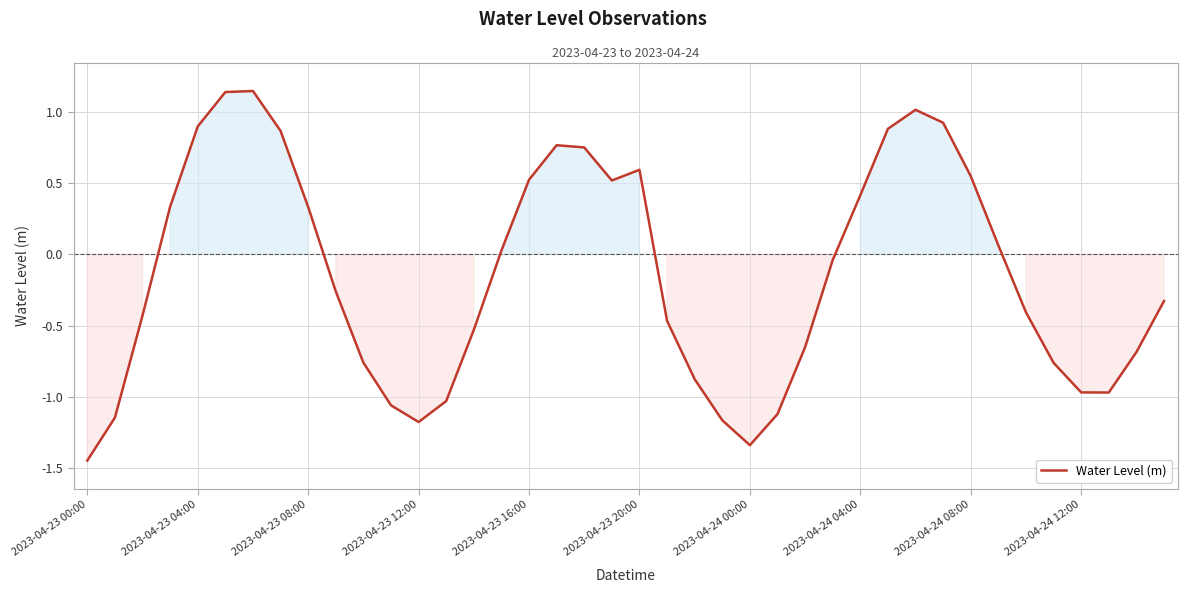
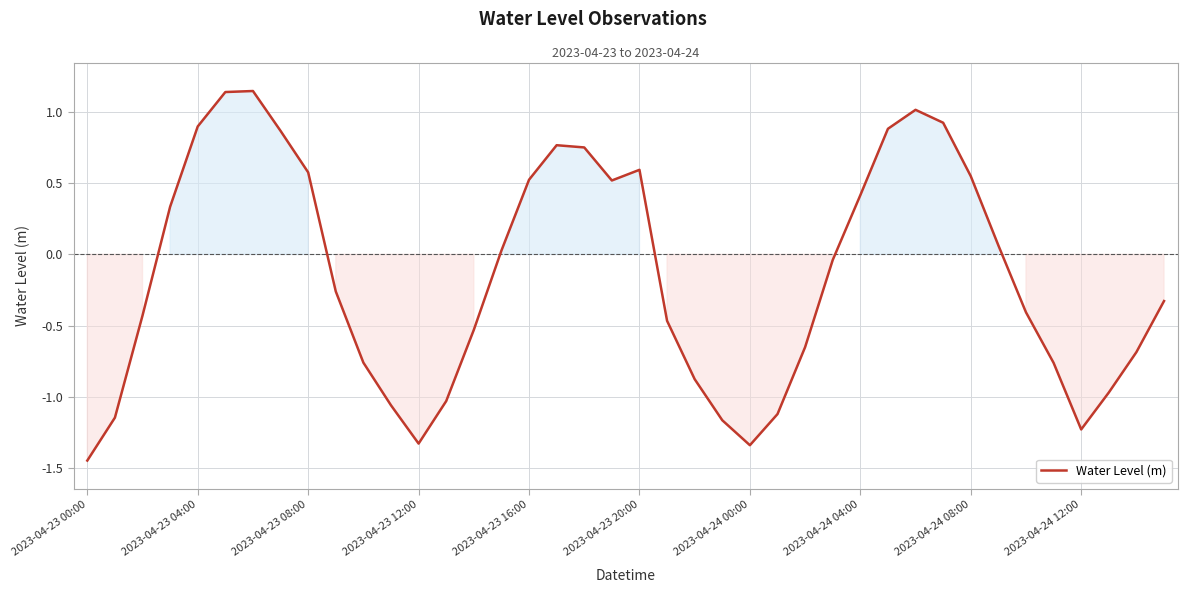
  {
    "2023-04-23 00:00": -1.45,
    "2023-04-23 04:00": 0.90,
-   "2023-04-23 08:00": 0.33,
-   "2023-04-23 12:00": -1.18,
+   "2023-04-23 08:00": 0.58,
+   "2023-04-23 12:00": -1.33,
    "2023-04-23 16:00": 0.52,
    "2023-04-23 20:00": 0.59,
    "2023-04-24 00:00": -1.34,
    "2023-04-24 04:00": 0.42,
    "2023-04-24 08:00": 0.55,
-   "2023-04-24 12:00": -0.97
+   "2023-04-24 12:00": -1.23
  }
